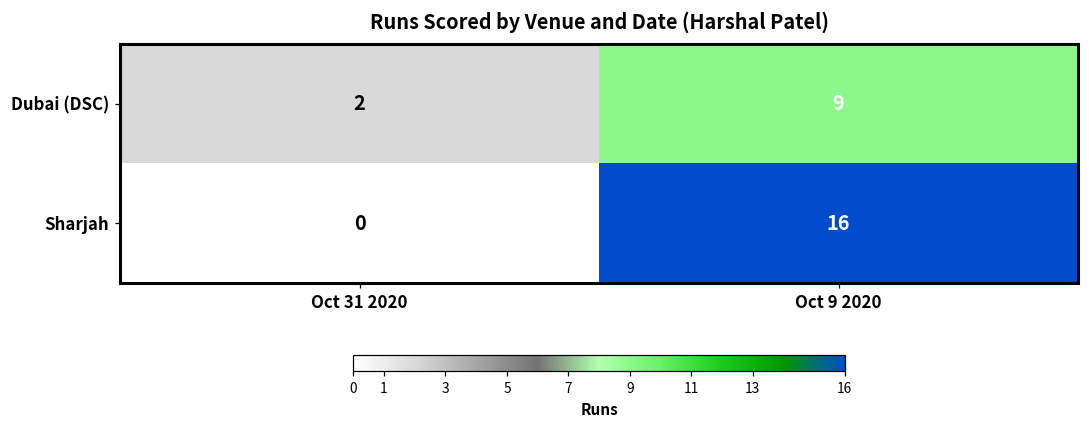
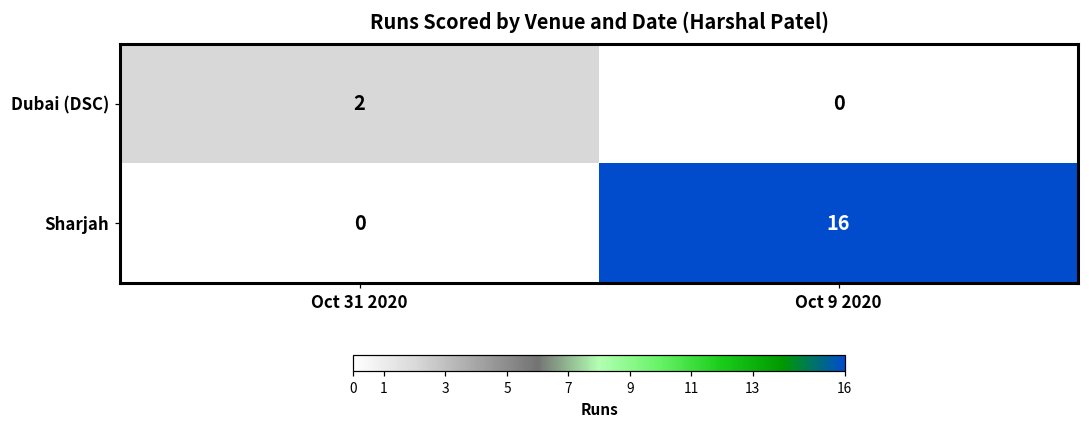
  {
    "Dubai (DSC)": {
      "Oct 31 2020": 2,
-     "Oct 9 2020": 9
+     "Oct 9 2020": 0
    },
    "Sharjah": {
      "Oct 31 2020": 0,
      "Oct 9 2020": 16
    }
  }
